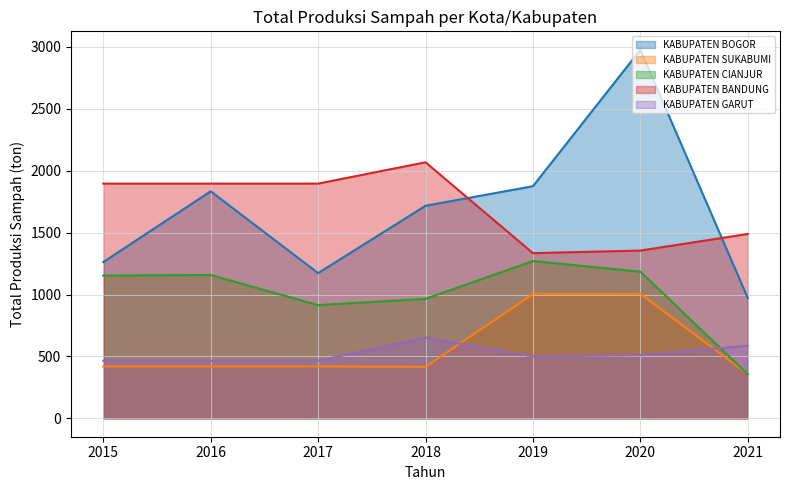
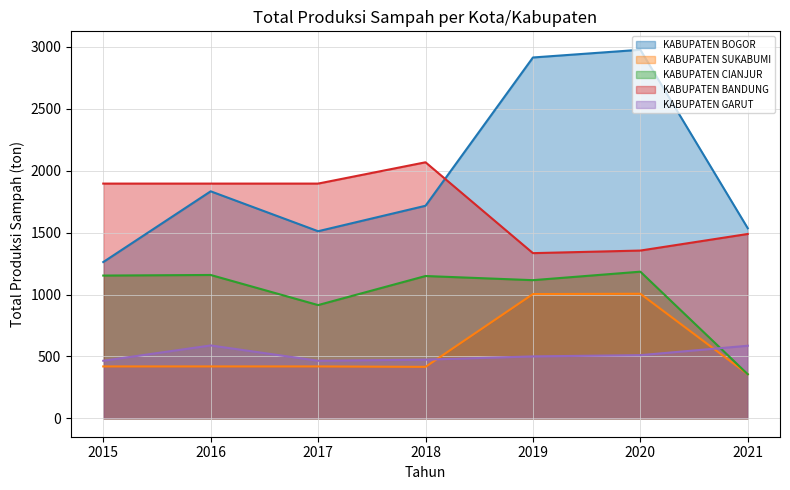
  {
    "KABUPATEN BOGOR": {
      "2015": 1260,
      "2016": 1830,
-     "2017": 1170,
+     "2017": 1510,
      "2018": 1720,
-     "2019": 1870,
-     "2021": 970
+     "2019": 2910,
+     "2021": 1530
    },
    "KABUPATEN CIANJUR": {
      "2015": 1150,
      "2016": 1160,
      "2017": 910,
-     "2018": 970,
-     "2019": 1270,
+     "2018": 1150,
+     "2019": 1120,
      "2020": 1180
    },
    "KABUPATEN GARUT": {
      "2015": 460,
-     "2016": 460,
+     "2016": 590,
      "2017": 460,
-     "2018": 650,
+     "2018": 470,
      "2019": 500,
      "2020": 510,
      "2021": 590
    }
  }
